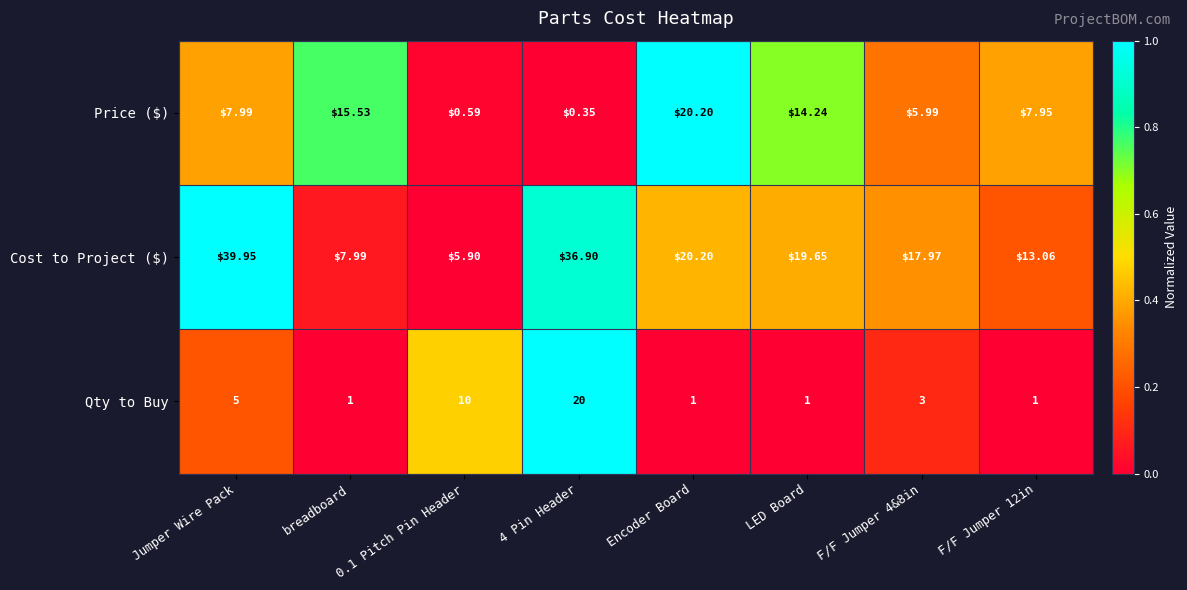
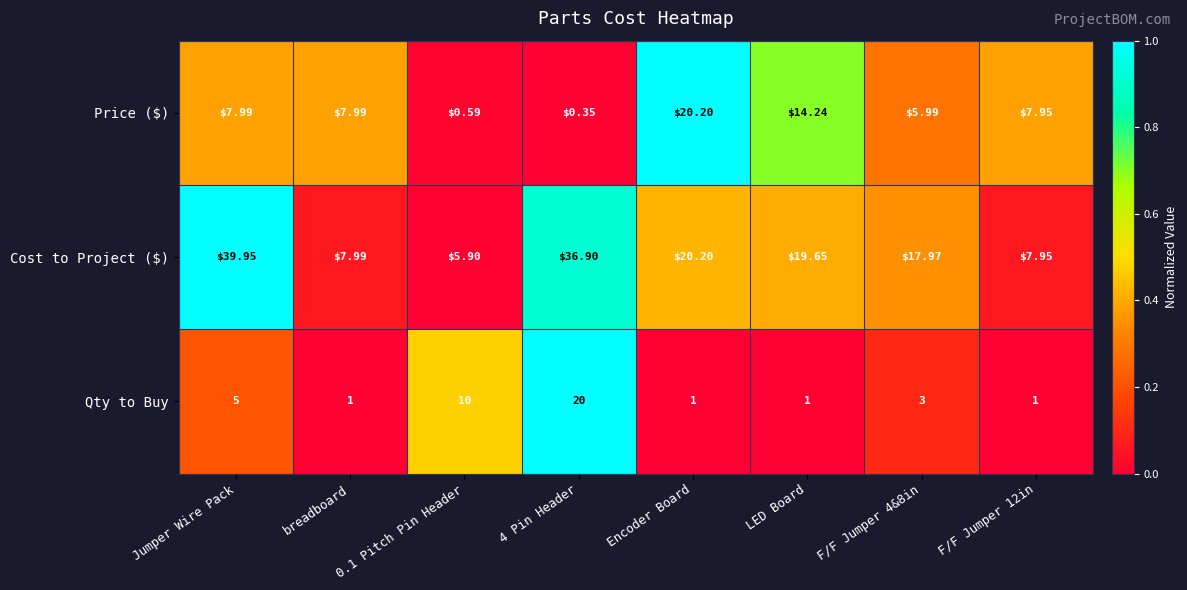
  {
    "Price ($)": {
      "Jumper Wire Pack": "$7.99",
-     "breadboard": "$15.53",
+     "breadboard": "$7.99",
      "0.1 Pitch Pin Header": "$0.59",
      "4 Pin Header": "$0.35",
      "Encoder Board": "$20.20",
      "LED Board": "$14.24",
      "F/F Jumper 4&8in": "$5.99",
      "F/F Jumper 12in": "$7.95"
    },
    "Cost to Project ($)": {
      "Jumper Wire Pack": "$39.95",
      "breadboard": "$7.99",
      "0.1 Pitch Pin Header": "$5.90",
      "4 Pin Header": "$36.90",
      "Encoder Board": "$20.20",
      "LED Board": "$19.65",
      "F/F Jumper 4&8in": "$17.97",
-     "F/F Jumper 12in": "$13.06"
+     "F/F Jumper 12in": "$7.95"
    },
    "Qty to Buy": {
      "Jumper Wire Pack": "5",
      "breadboard": "1",
      "0.1 Pitch Pin Header": "10",
      "4 Pin Header": "20",
      "Encoder Board": "1",
      "LED Board": "1",
      "F/F Jumper 4&8in": "3",
      "F/F Jumper 12in": "1"
    }
  }
